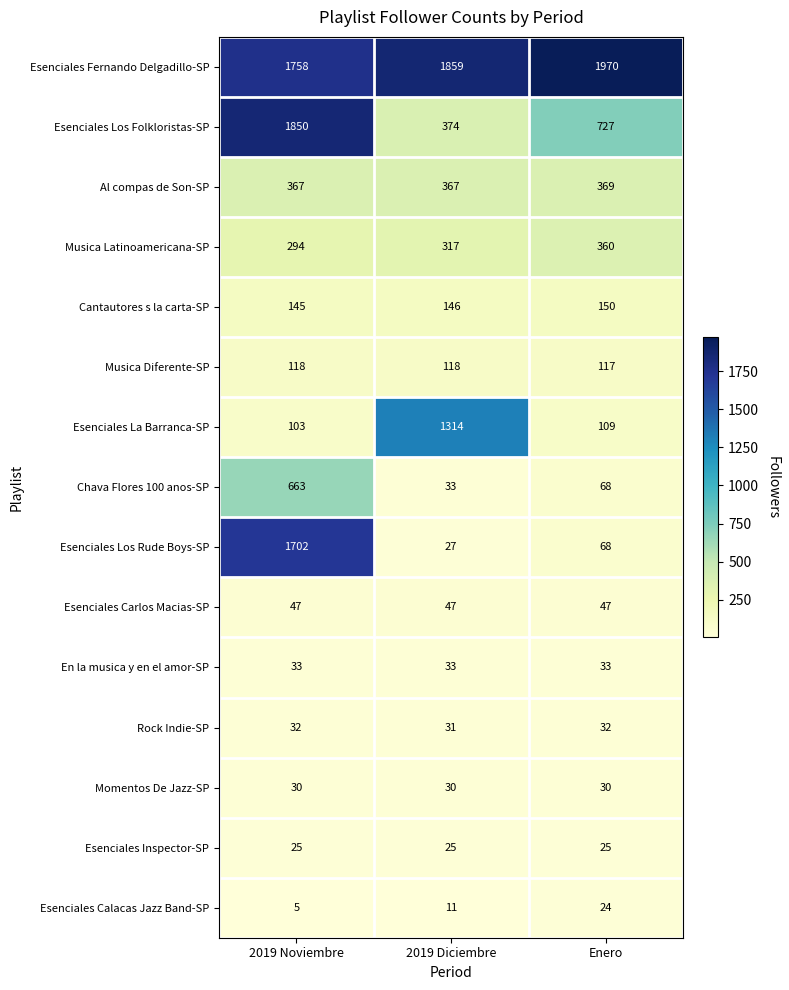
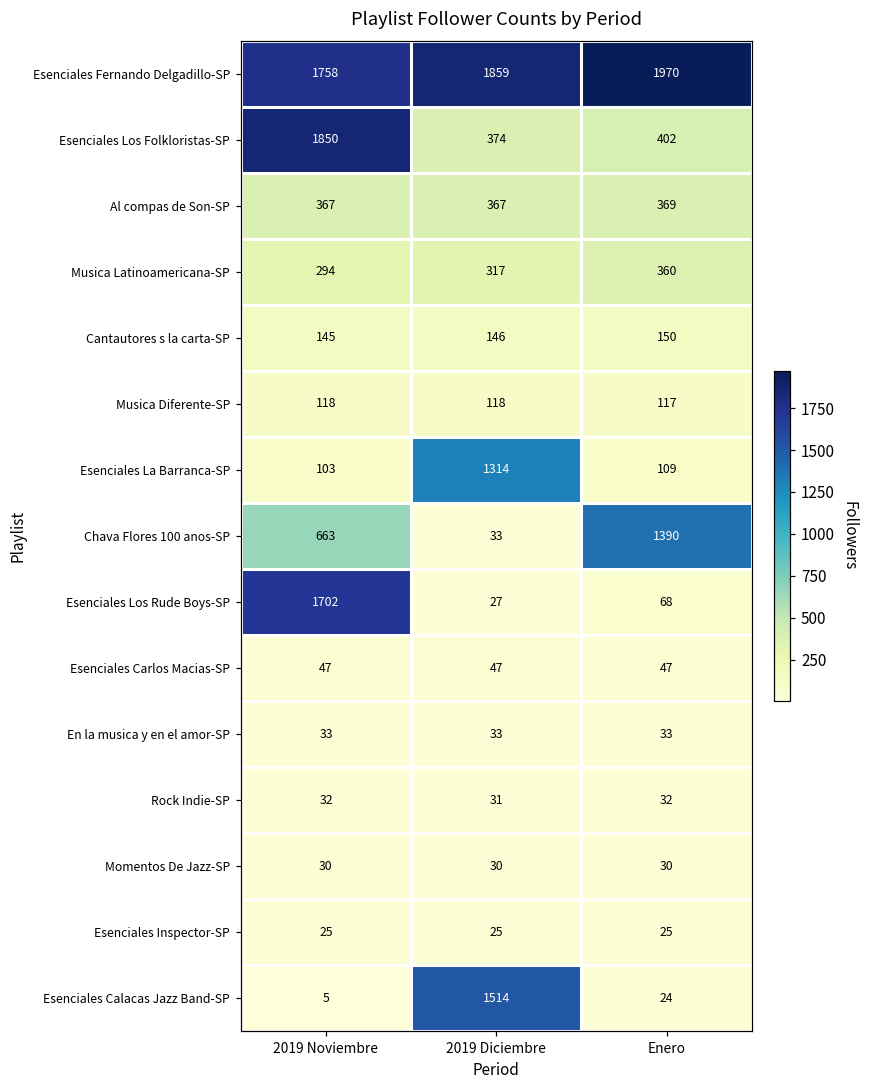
  {
    "Esenciales Fernando Delgadillo-SP": {
      "2019 Noviembre": 1758,
      "2019 Diciembre": 1859,
      "Enero": 1970
    },
    "Esenciales Los Folkloristas-SP": {
      "2019 Noviembre": 1850,
      "2019 Diciembre": 374,
-     "Enero": 727
+     "Enero": 402
    },
    "Al compas de Son-SP": {
      "2019 Noviembre": 367,
      "2019 Diciembre": 367,
      "Enero": 369
    },
    "Musica Latinoamericana-SP": {
      "2019 Noviembre": 294,
      "2019 Diciembre": 317,
      "Enero": 360
    },
    "Cantautores s la carta-SP": {
      "2019 Noviembre": 145,
      "2019 Diciembre": 146,
      "Enero": 150
    },
    "Musica Diferente-SP": {
      "2019 Noviembre": 118,
      "2019 Diciembre": 118,
      "Enero": 117
    },
    "Esenciales La Barranca-SP": {
      "2019 Noviembre": 103,
      "2019 Diciembre": 1314,
      "Enero": 109
    },
    "Chava Flores 100 anos-SP": {
      "2019 Noviembre": 663,
      "2019 Diciembre": 33,
-     "Enero": 68
+     "Enero": 1390
    },
    "Esenciales Los Rude Boys-SP": {
      "2019 Noviembre": 1702,
      "2019 Diciembre": 27,
      "Enero": 68
    },
    "Esenciales Carlos Macias-SP": {
      "2019 Noviembre": 47,
      "2019 Diciembre": 47,
      "Enero": 47
    },
    "En la musica y en el amor-SP": {
      "2019 Noviembre": 33,
      "2019 Diciembre": 33,
      "Enero": 33
    },
    "Rock Indie-SP": {
      "2019 Noviembre": 32,
      "2019 Diciembre": 31,
      "Enero": 32
    },
    "Momentos De Jazz-SP": {
      "2019 Noviembre": 30,
      "2019 Diciembre": 30,
      "Enero": 30
    },
    "Esenciales Inspector-SP": {
      "2019 Noviembre": 25,
      "2019 Diciembre": 25,
      "Enero": 25
    },
    "Esenciales Calacas Jazz Band-SP": {
      "2019 Noviembre": 5,
-     "2019 Diciembre": 11,
+     "2019 Diciembre": 1514,
      "Enero": 24
    }
  }
